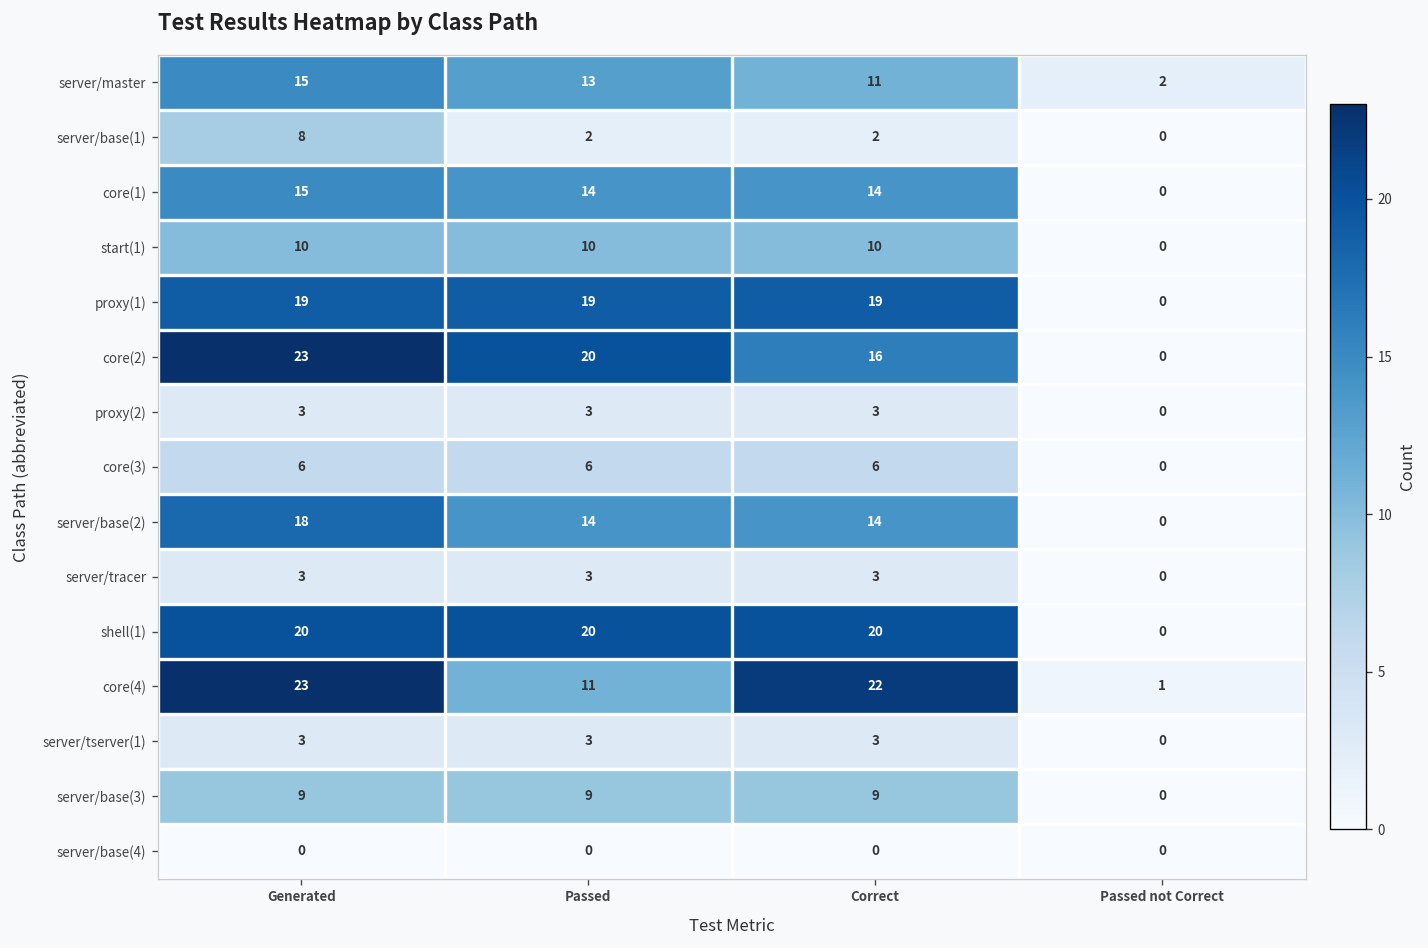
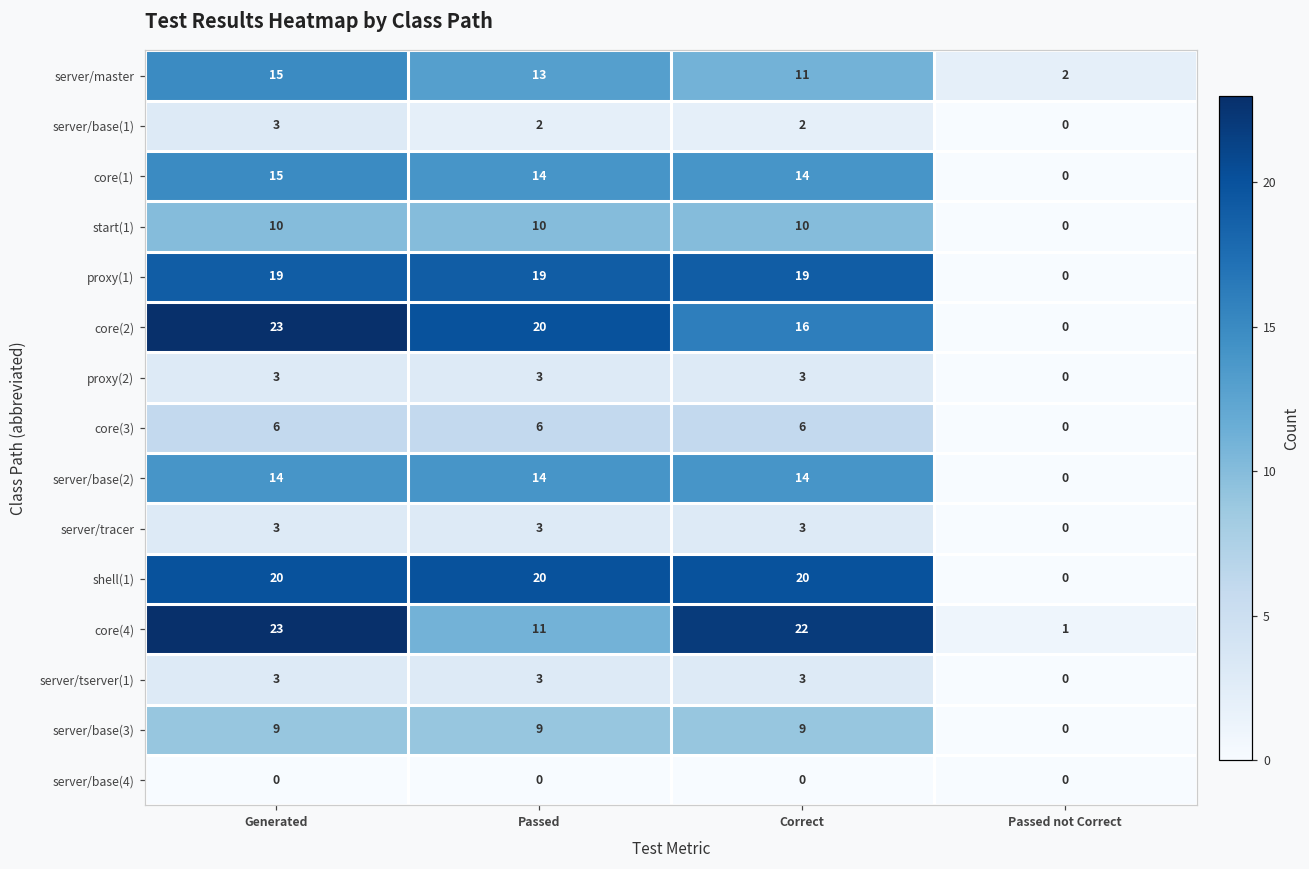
  {
    "server/master": {
      "Generated": 15,
      "Passed": 13,
      "Correct": 11,
      "Passed not Correct": 2
    },
    "server/base(1)": {
-     "Generated": 8,
+     "Generated": 3,
      "Passed": 2,
      "Correct": 2,
      "Passed not Correct": 0
    },
    "core(1)": {
      "Generated": 15,
      "Passed": 14,
      "Correct": 14,
      "Passed not Correct": 0
    },
    "start(1)": {
      "Generated": 10,
      "Passed": 10,
      "Correct": 10,
      "Passed not Correct": 0
    },
    "proxy(1)": {
      "Generated": 19,
      "Passed": 19,
      "Correct": 19,
      "Passed not Correct": 0
    },
    "core(2)": {
      "Generated": 23,
      "Passed": 20,
      "Correct": 16,
      "Passed not Correct": 0
    },
    "proxy(2)": {
      "Generated": 3,
      "Passed": 3,
      "Correct": 3,
      "Passed not Correct": 0
    },
    "core(3)": {
      "Generated": 6,
      "Passed": 6,
      "Correct": 6,
      "Passed not Correct": 0
    },
    "server/base(2)": {
-     "Generated": 18,
+     "Generated": 14,
      "Passed": 14,
      "Correct": 14,
      "Passed not Correct": 0
    },
    "server/tracer": {
      "Generated": 3,
      "Passed": 3,
      "Correct": 3,
      "Passed not Correct": 0
    },
    "shell(1)": {
      "Generated": 20,
      "Passed": 20,
      "Correct": 20,
      "Passed not Correct": 0
    },
    "core(4)": {
      "Generated": 23,
      "Passed": 11,
      "Correct": 22,
      "Passed not Correct": 1
    },
    "server/tserver(1)": {
      "Generated": 3,
      "Passed": 3,
      "Correct": 3,
      "Passed not Correct": 0
    },
    "server/base(3)": {
      "Generated": 9,
      "Passed": 9,
      "Correct": 9,
      "Passed not Correct": 0
    },
    "server/base(4)": {
      "Generated": 0,
      "Passed": 0,
      "Correct": 0,
      "Passed not Correct": 0
    }
  }
